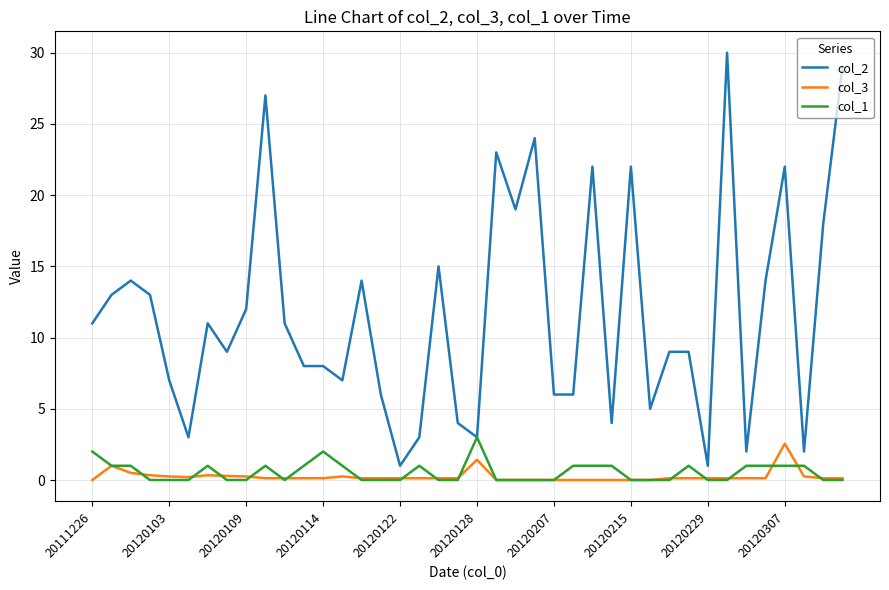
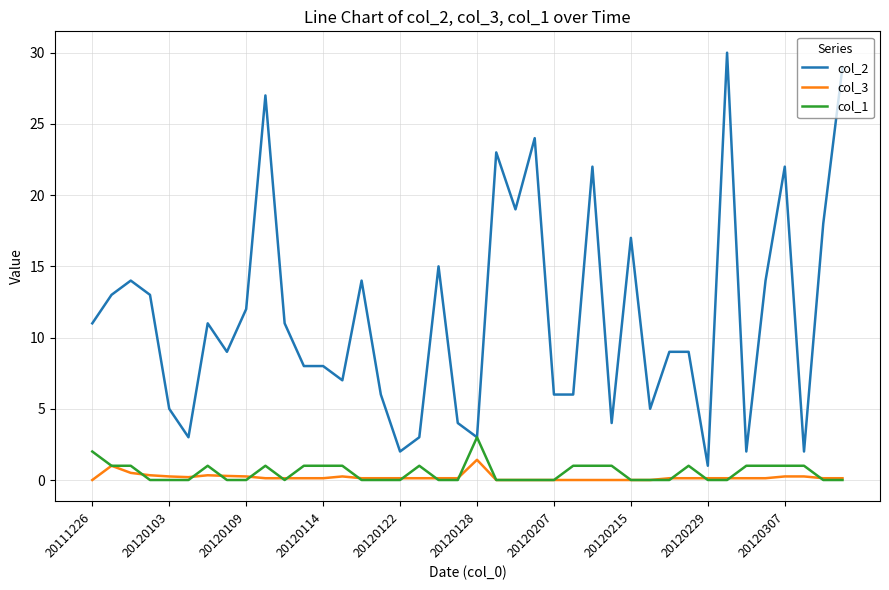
  {
    "col_2": {
      "20111226": 11,
-     "20120103": 7,
+     "20120103": 5,
      "20120109": 12,
      "20120114": 8,
-     "20120122": 1,
+     "20120122": 2,
      "20120207": 6,
-     "20120215": 22,
+     "20120215": 17,
      "20120229": 1,
      "20120307": 22
    },
    "col_3": {
      "20111226": 0.0,
      "20120103": 0.3,
      "20120109": 0.3,
      "20120114": 0.1,
      "20120128": 1.4,
-     "20120307": 2.6
+     "20120307": 0.3
    },
    "col_1": {
      "20111226": 2,
      "20120103": 0,
      "20120109": 0,
-     "20120114": 2,
+     "20120114": 1,
      "20120307": 1
    }
  }
